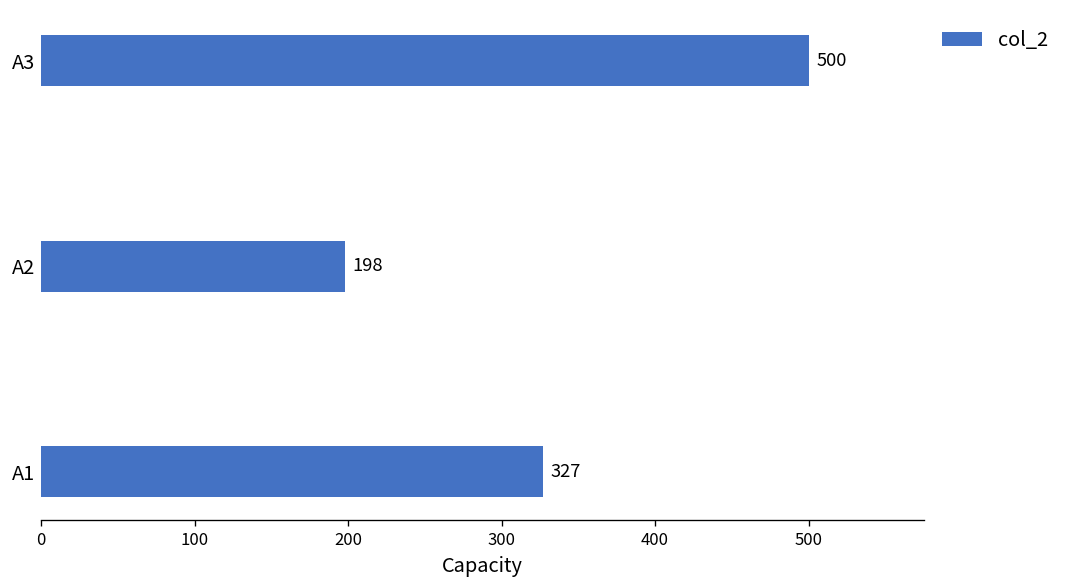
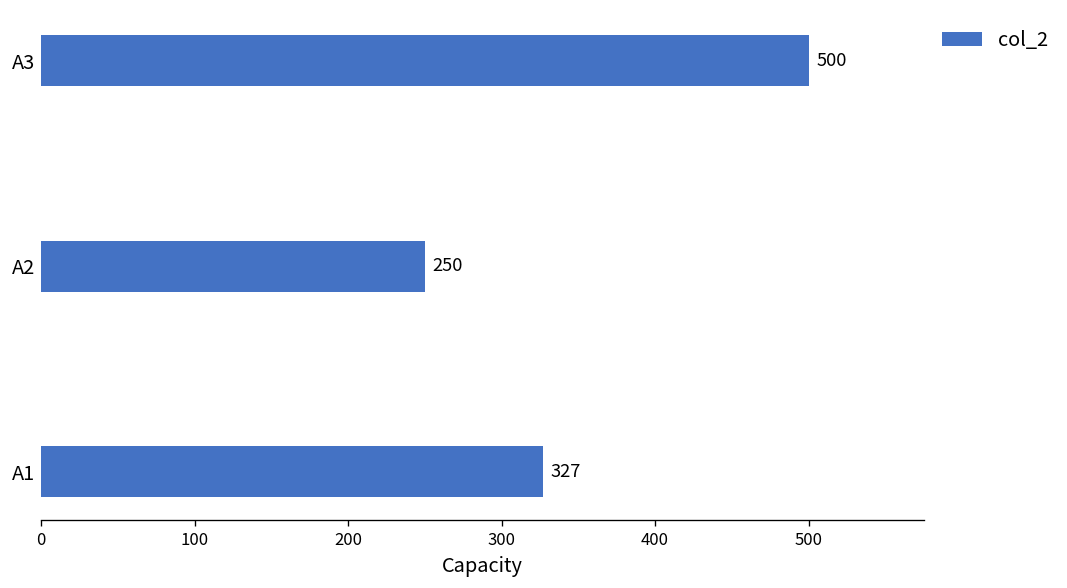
  {
    "A3": 500,
-   "A2": 198,
+   "A2": 250,
    "A1": 327
  }
